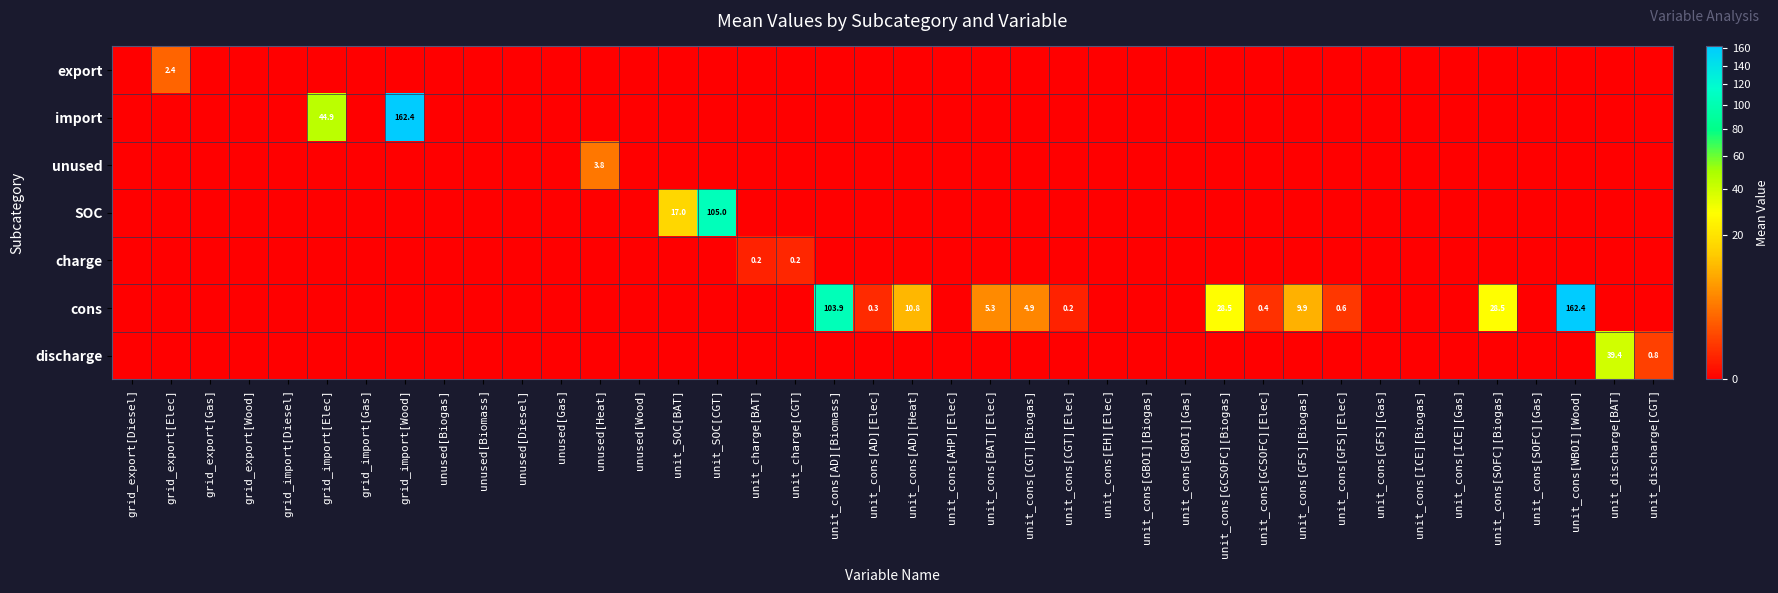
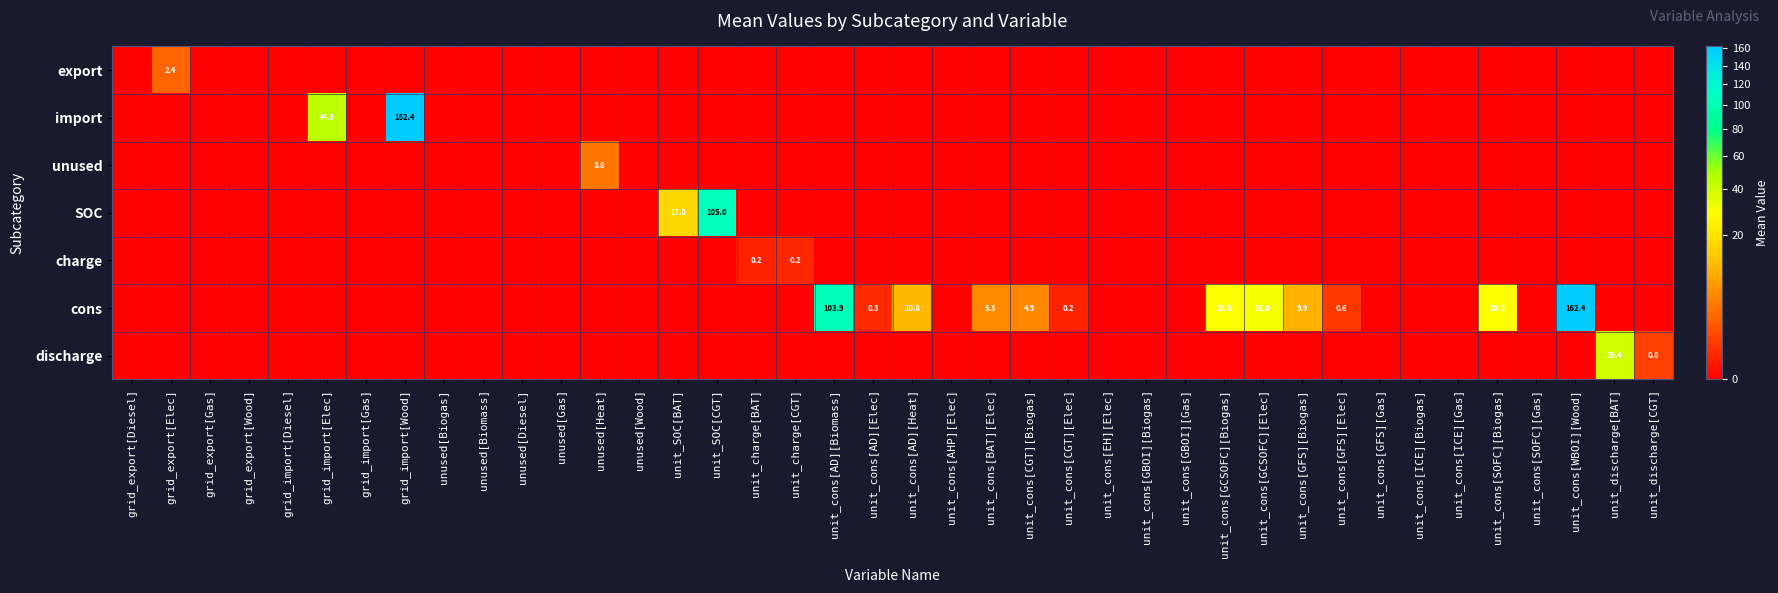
  {
    "export": {
      "grid_export[Elec]": 2.4
    },
    "import": {
      "grid_import[Elec]": 44.9,
      "grid_import[Wood]": 162.4
    },
    "unused": {
      "unused[Heat]": 3.8
    },
    "SOC": {
      "unit_SOC[BAT]": 17.0,
      "unit_SOC[CGT]": 105.0
    },
    "charge": {
      "unit_charge[BAT]": 0.2,
      "unit_charge[CGT]": 0.2
    },
    "cons": {
      "unit_cons[AD][Biomass]": 103.9,
      "unit_cons[AD][Elec]": 0.3,
      "unit_cons[AD][Heat]": 10.8,
      "unit_cons[BAT][Elec]": 5.3,
      "unit_cons[CGT][Biogas]": 4.9,
      "unit_cons[CGT][Elec]": 0.2,
      "unit_cons[GCSOFC][Biogas]": 28.5,
-     "unit_cons[GCSOFC][Elec]": 0.4,
+     "unit_cons[GCSOFC][Elec]": 31.0,
      "unit_cons[GFS][Biogas]": 9.9,
      "unit_cons[GFS][Elec]": 0.6,
      "unit_cons[SOFC][Biogas]": 28.5,
      "unit_cons[WBOI][Wood]": 162.4
    },
    "discharge": {
      "unit_discharge[BAT]": 39.4,
      "unit_discharge[CGT]": 0.8
    }
  }
